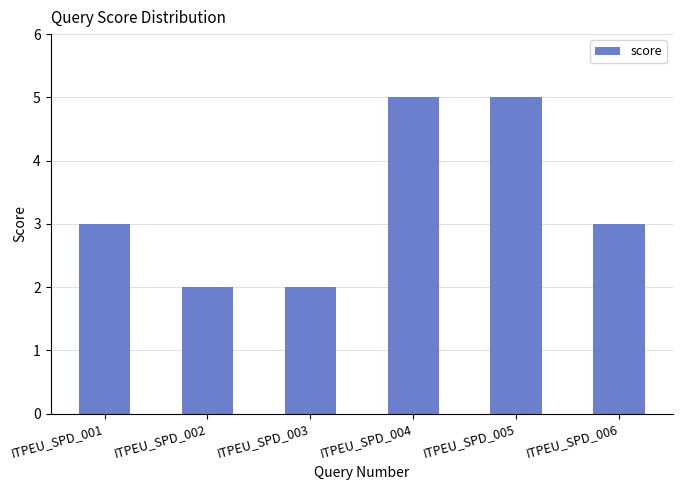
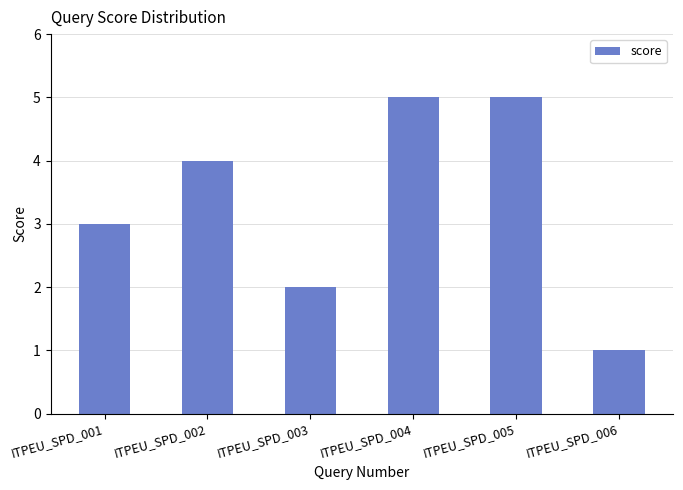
  {
    "ITPEU_SPD_001": 3,
-   "ITPEU_SPD_002": 2,
+   "ITPEU_SPD_002": 4,
    "ITPEU_SPD_003": 2,
    "ITPEU_SPD_004": 5,
    "ITPEU_SPD_005": 5,
-   "ITPEU_SPD_006": 3
+   "ITPEU_SPD_006": 1
  }
